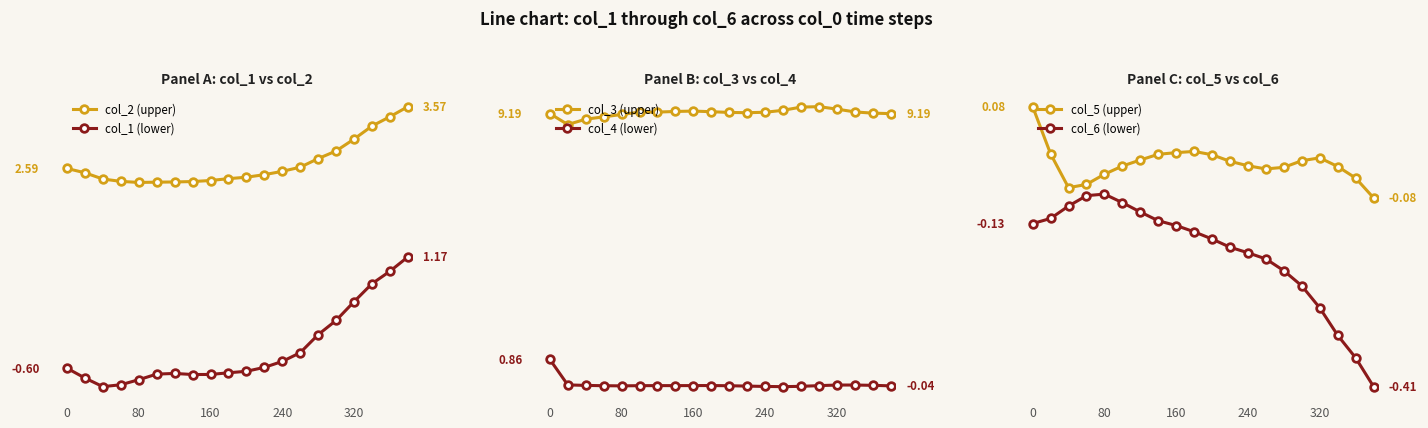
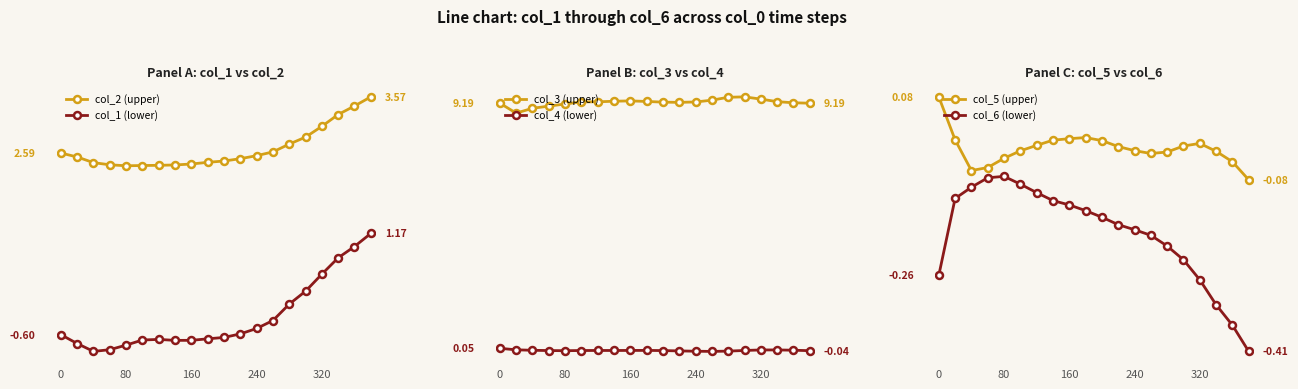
  {
    "Panel A: col_1 vs col_2": {
      "col_2 (upper)": {
        "0": 2.59
      },
      "col_1 (lower)": {
        "0": -0.60
      }
    },
    "Panel B: col_3 vs col_4": {
      "col_3 (upper)": {
        "0": 9.19
      },
      "col_4 (lower)": {
-       "0": 0.86
+       "0": 0.05
      }
    },
    "Panel C: col_5 vs col_6": {
      "col_5 (upper)": {
        "0": 0.08
      },
      "col_6 (lower)": {
-       "0": -0.13
+       "0": -0.26
      }
    }
  }
